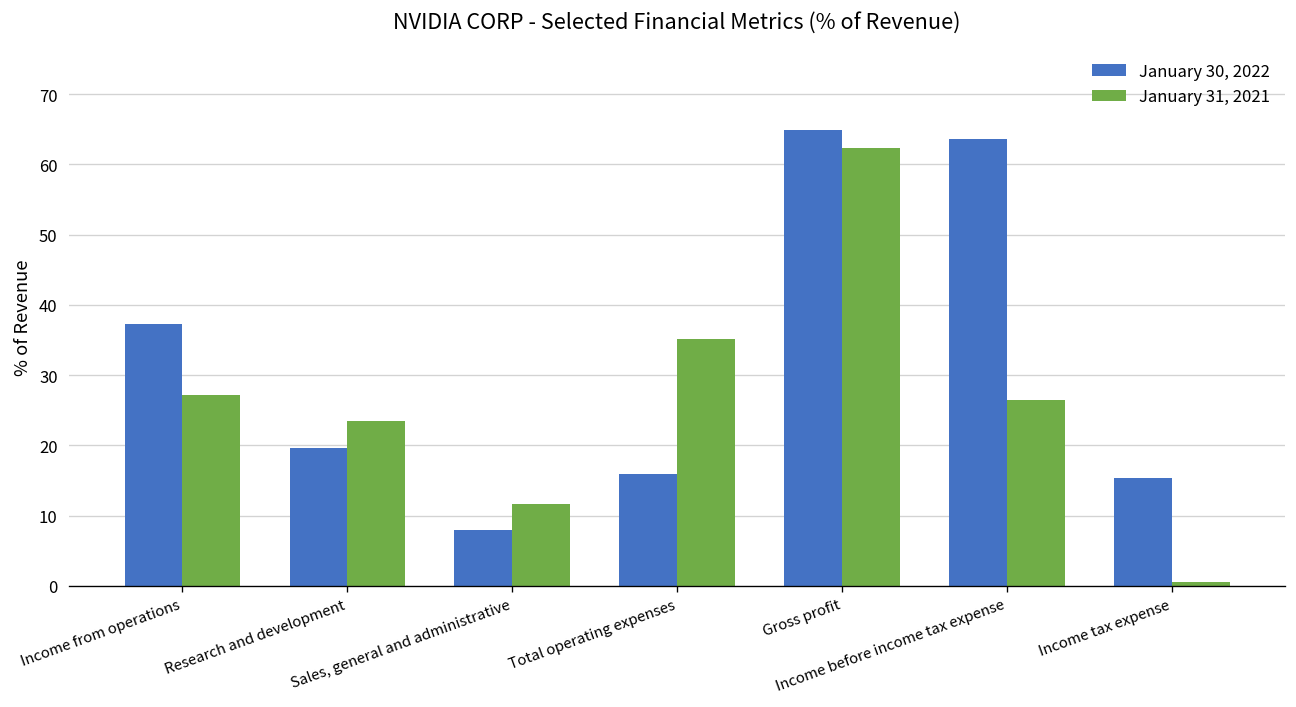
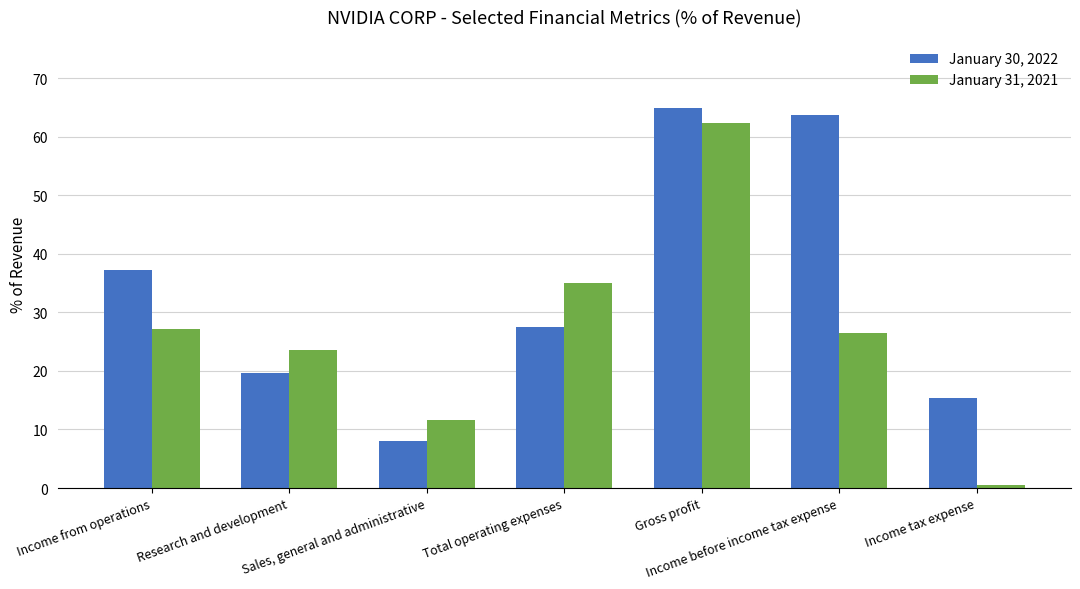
  {
    "January 30, 2022": {
      "Income from operations": 37,
      "Research and development": 20,
      "Sales, general and administrative": 8,
-     "Total operating expenses": 16,
+     "Total operating expenses": 28,
      "Gross profit": 65,
      "Income before income tax expense": 64,
      "Income tax expense": 15
    },
    "January 31, 2021": {
      "Income from operations": 27,
      "Research and development": 24,
      "Sales, general and administrative": 12,
      "Total operating expenses": 35,
      "Gross profit": 62,
      "Income before income tax expense": 27,
      "Income tax expense": 1
    }
  }
